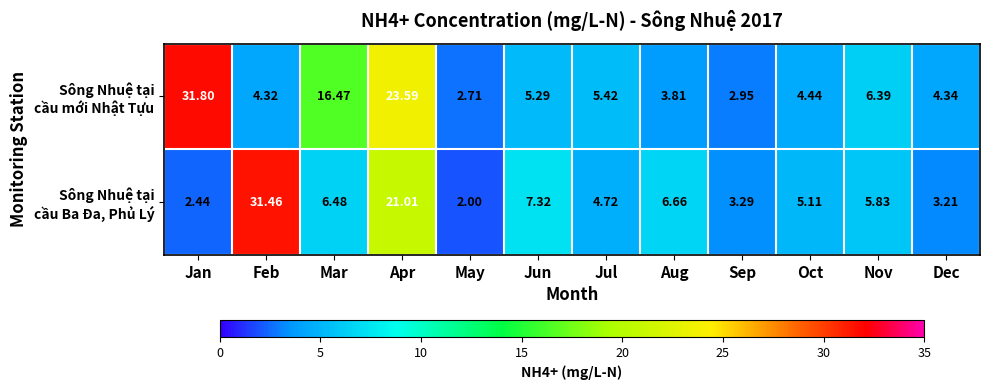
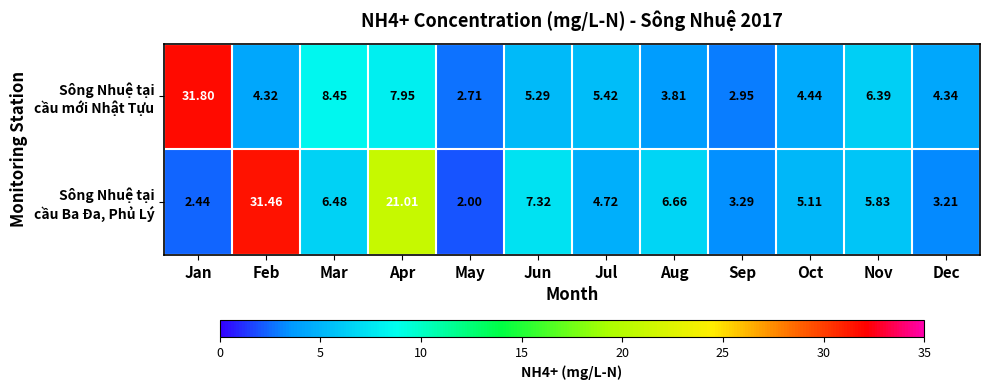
  {
    "Sông Nhuệ tại cầu mới Nhật Tựu": {
      "Jan": 31.80,
      "Feb": 4.32,
-     "Mar": 16.47,
-     "Apr": 23.59,
+     "Mar": 8.45,
+     "Apr": 7.95,
      "May": 2.71,
      "Jun": 5.29,
      "Jul": 5.42,
      "Aug": 3.81,
      "Sep": 2.95,
      "Oct": 4.44,
      "Nov": 6.39,
      "Dec": 4.34
    },
    "Sông Nhuệ tại cầu Ba Đa, Phủ Lý": {
      "Jan": 2.44,
      "Feb": 31.46,
      "Mar": 6.48,
      "Apr": 21.01,
      "May": 2.00,
      "Jun": 7.32,
      "Jul": 4.72,
      "Aug": 6.66,
      "Sep": 3.29,
      "Oct": 5.11,
      "Nov": 5.83,
      "Dec": 3.21
    }
  }
